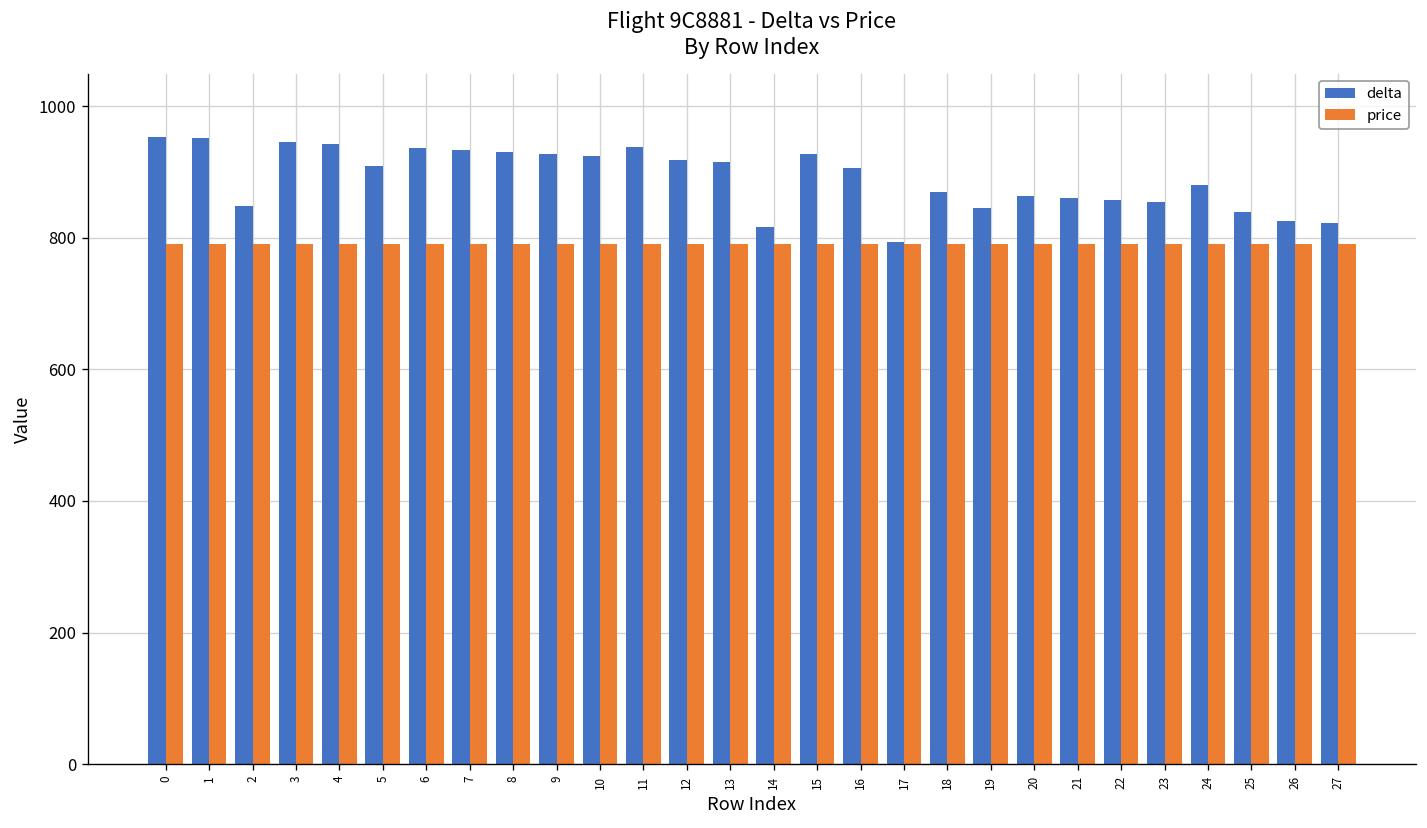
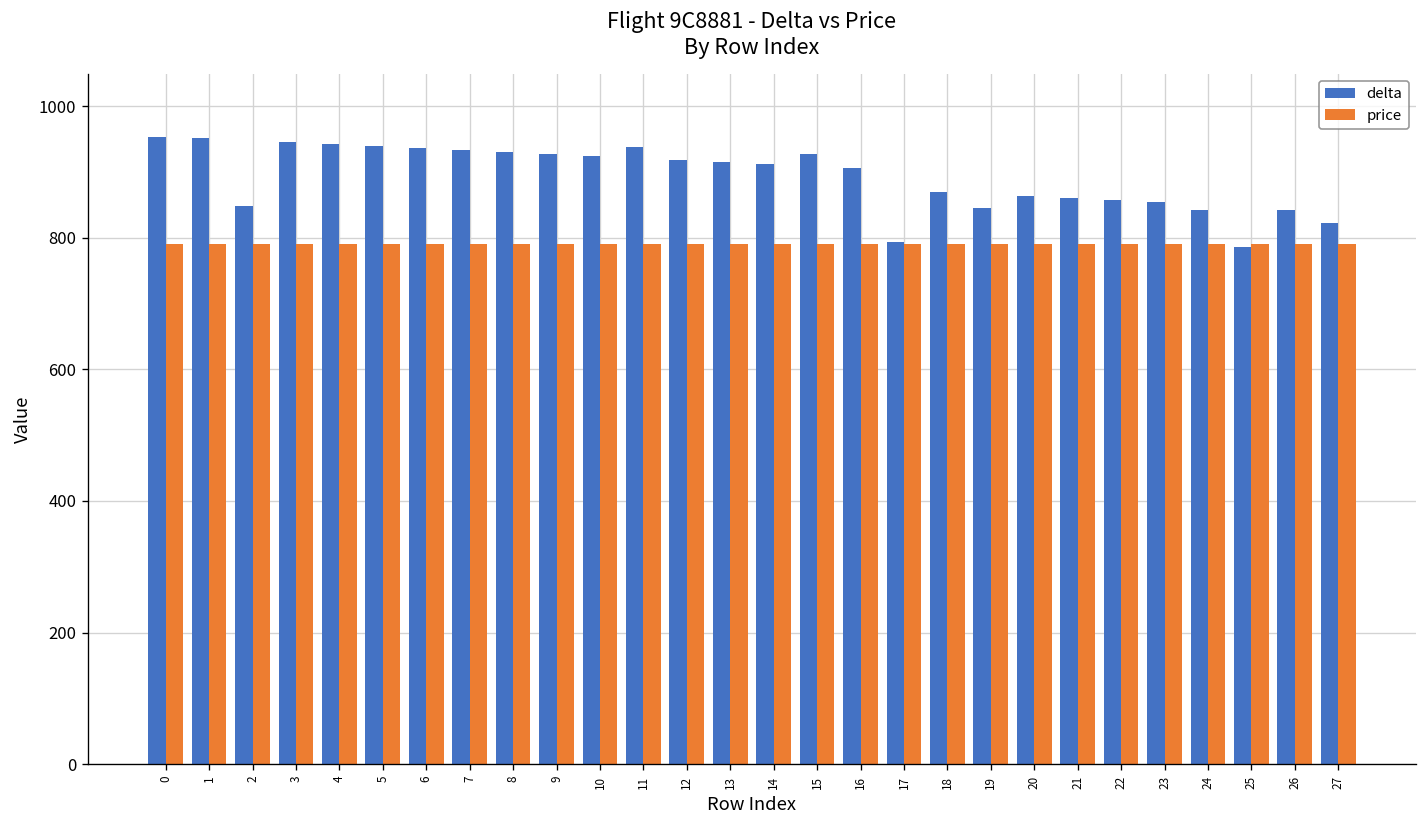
  {
    "delta": {
      "0": 950,
      "1": 950,
      "2": 850,
      "3": 950,
      "4": 940,
-     "5": 910,
+     "5": 940,
      "6": 940,
      "7": 930,
      "8": 930,
      "9": 930,
      "10": 920,
      "11": 940,
      "12": 920,
      "13": 920,
-     "14": 820,
+     "14": 910,
      "15": 930,
      "16": 910,
      "17": 790,
      "18": 870,
      "19": 850,
      "20": 860,
      "21": 860,
      "22": 860,
      "23": 860,
-     "24": 880,
-     "25": 840,
-     "26": 830,
+     "24": 840,
+     "25": 790,
+     "26": 840,
      "27": 820
    },
    "price": {
      "0": 790,
      "1": 790,
      "2": 790,
      "3": 790,
      "4": 790,
      "5": 790,
      "6": 790,
      "7": 790,
      "8": 790,
      "9": 790,
      "10": 790,
      "11": 790,
      "12": 790,
      "13": 790,
      "14": 790,
      "15": 790,
      "16": 790,
      "17": 790,
      "18": 790,
      "19": 790,
      "20": 790,
      "21": 790,
      "22": 790,
      "23": 790,
      "24": 790,
      "25": 790,
      "26": 790,
      "27": 790
    }
  }
